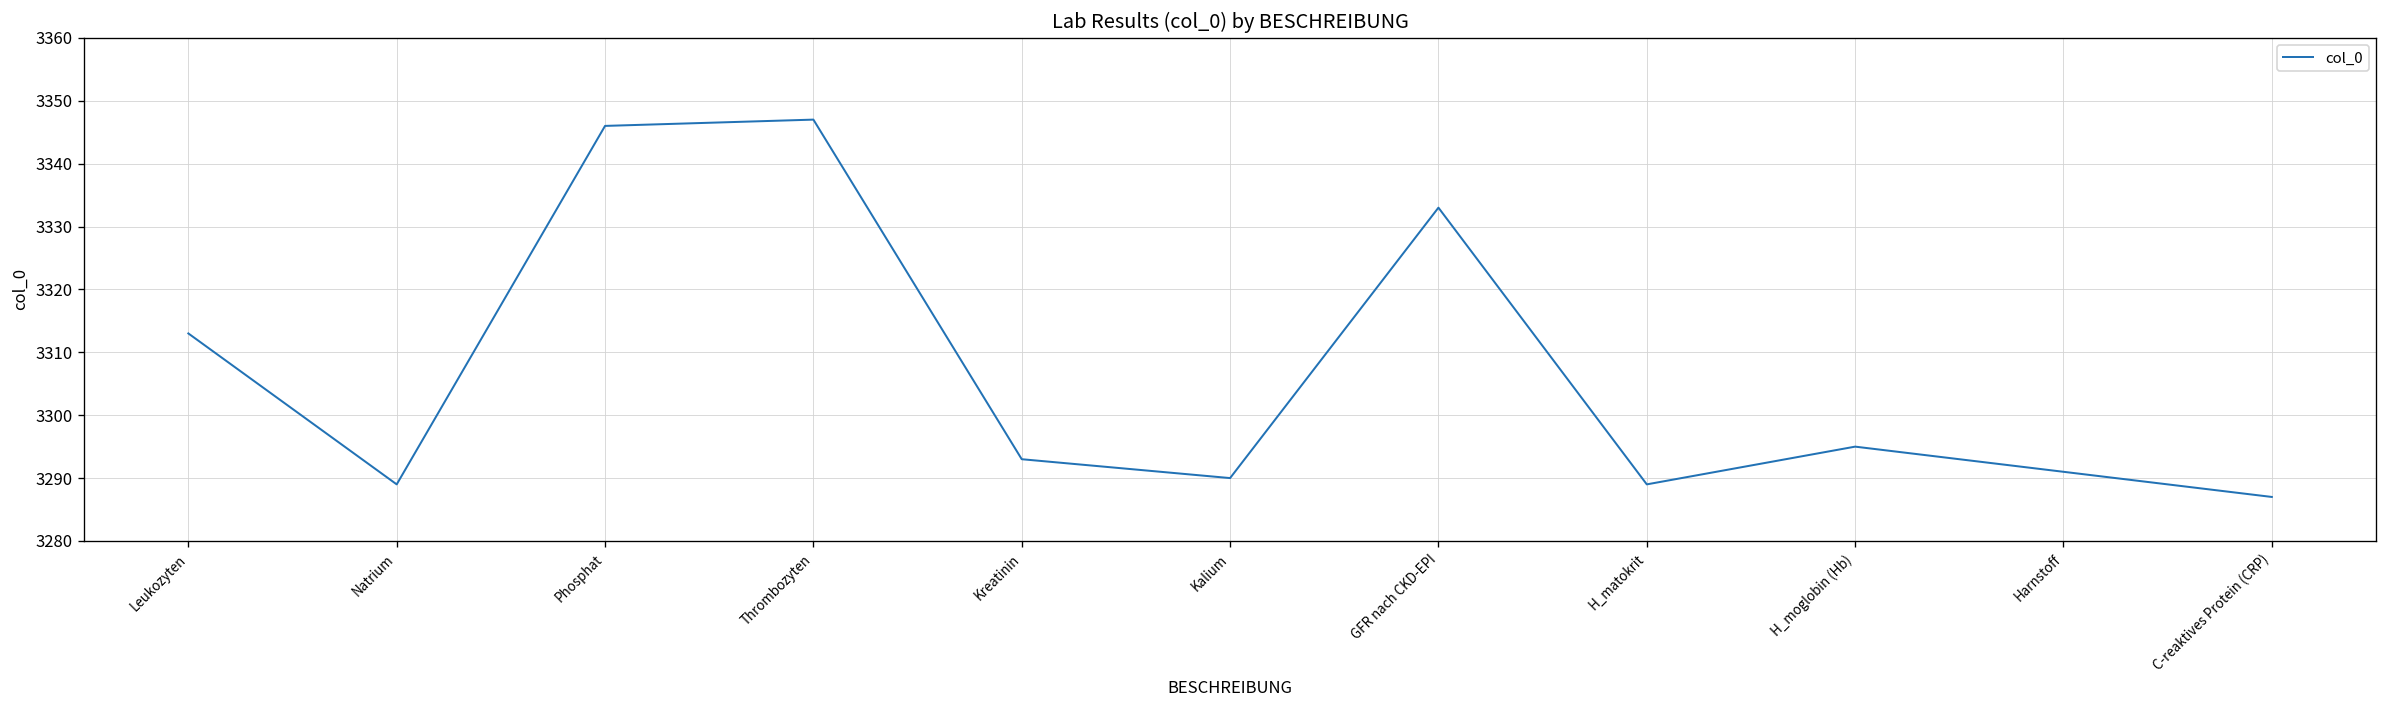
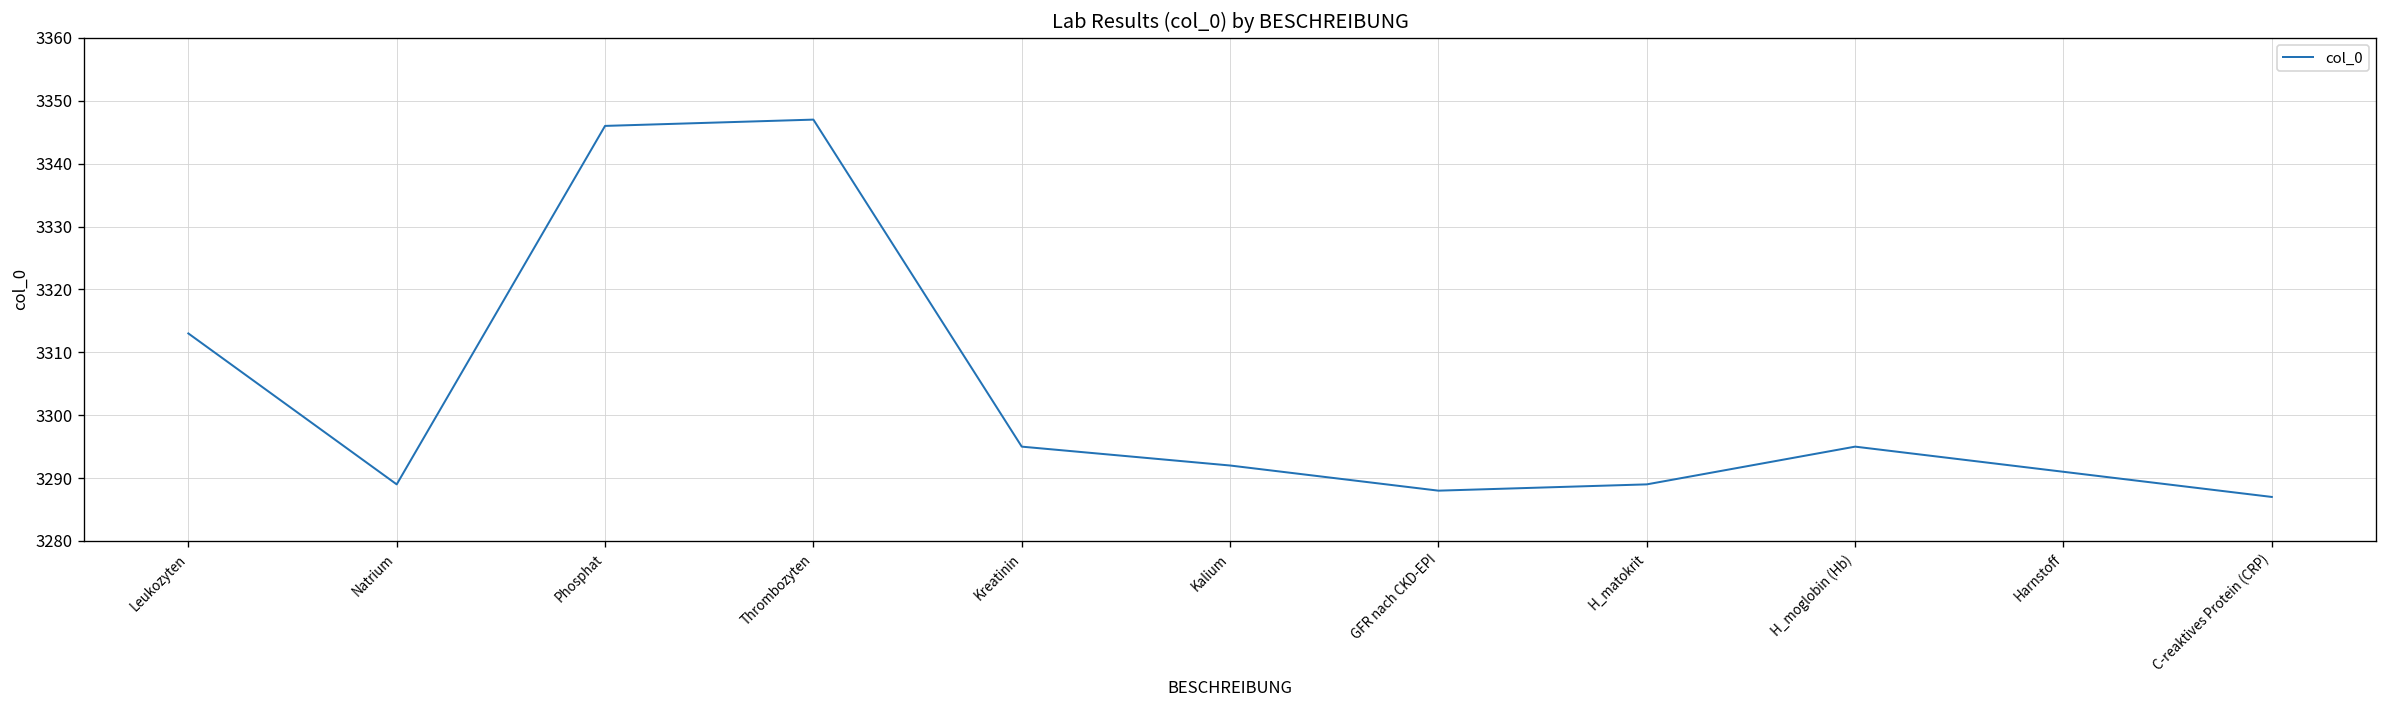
  {
    "Leukozyten": 3313,
    "Natrium": 3289,
    "Phosphat": 3346,
    "Thrombozyten": 3347,
-   "Kreatinin": 3293,
-   "Kalium": 3290,
-   "GFR nach CKD-EPI": 3333,
+   "Kreatinin": 3295,
+   "Kalium": 3292,
+   "GFR nach CKD-EPI": 3288,
    "H_matokrit": 3289,
    "H_moglobin (Hb)": 3295,
    "Harnstoff": 3291,
    "C-reaktives Protein (CRP)": 3287
  }
